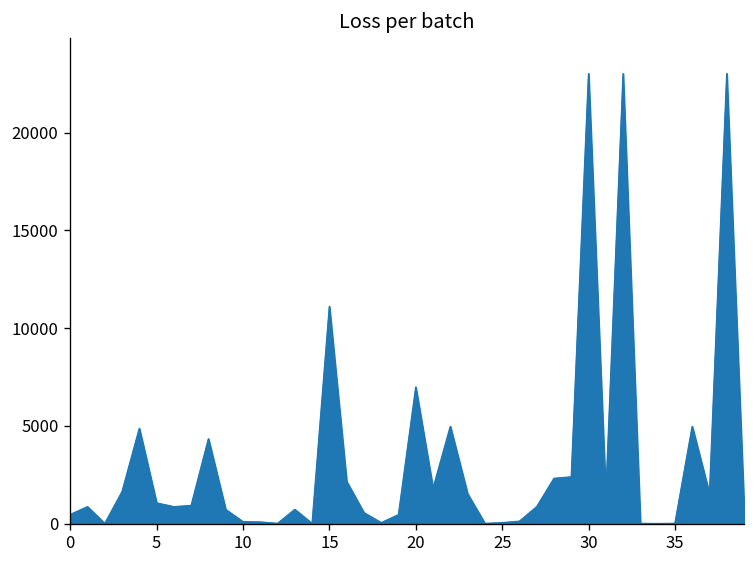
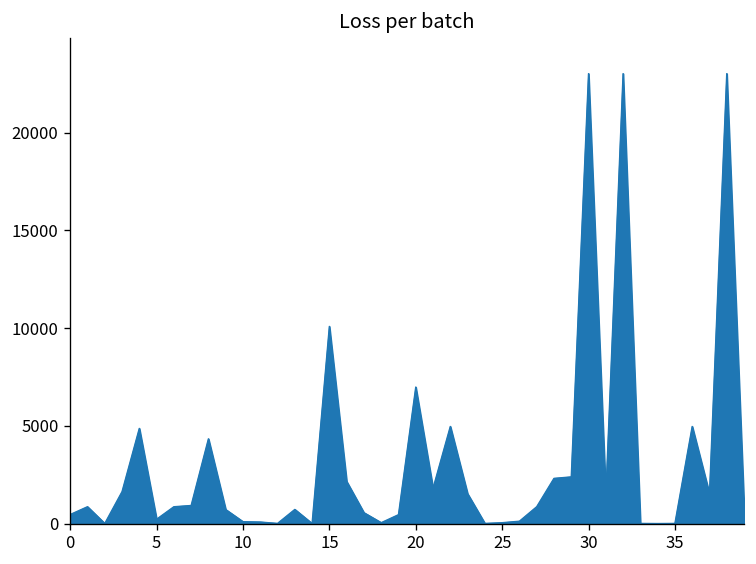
  {
    "0": 500,
-   "5": 1100,
+   "5": 200,
    "10": 100,
-   "15": 11100,
+   "15": 10100,
    "20": 7000,
    "25": 0,
    "30": 23000,
    "35": 0
  }
